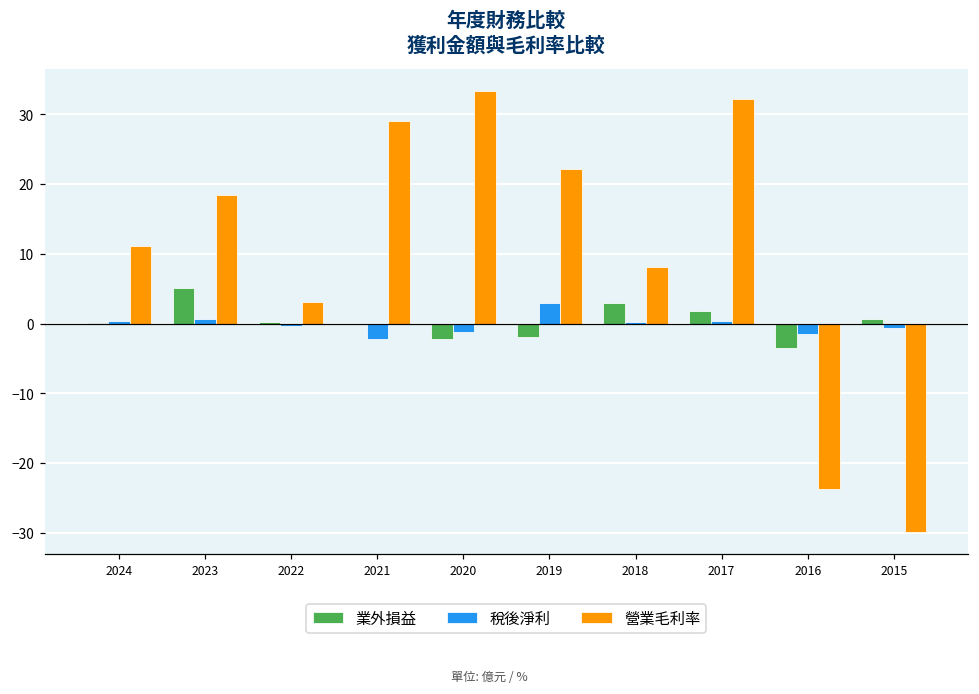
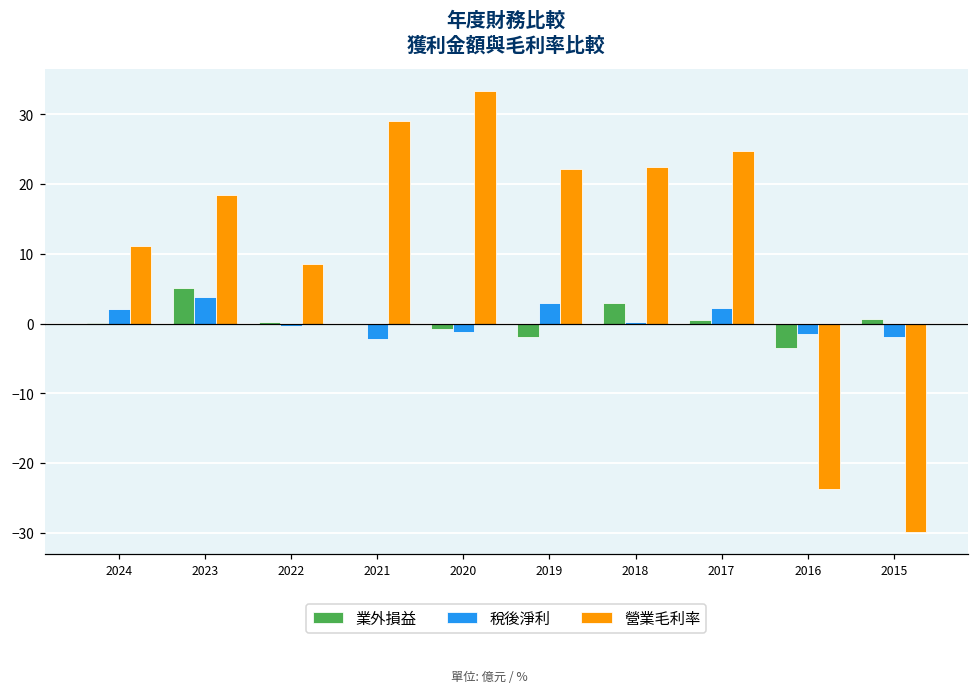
  {
    "業外損益": {
      "2023": 5,
-     "2020": -2,
+     "2020": -1,
      "2019": -2,
      "2018": 3,
-     "2017": 2,
+     "2017": 0,
      "2016": -4,
      "2015": 1
    },
    "稅後淨利": {
-     "2024": 0,
-     "2023": 1,
+     "2024": 2,
+     "2023": 4,
      "2022": 0,
      "2021": -2,
      "2020": -1,
      "2019": 3,
-     "2017": 0,
+     "2017": 2,
      "2016": -1,
-     "2015": -1
+     "2015": -2
    },
    "營業毛利率": {
      "2024": 11,
      "2023": 18,
-     "2022": 3,
+     "2022": 9,
      "2021": 29,
      "2020": 33,
      "2019": 22,
-     "2018": 8,
-     "2017": 32,
+     "2018": 22,
+     "2017": 25,
      "2016": -24,
      "2015": -30
    }
  }
